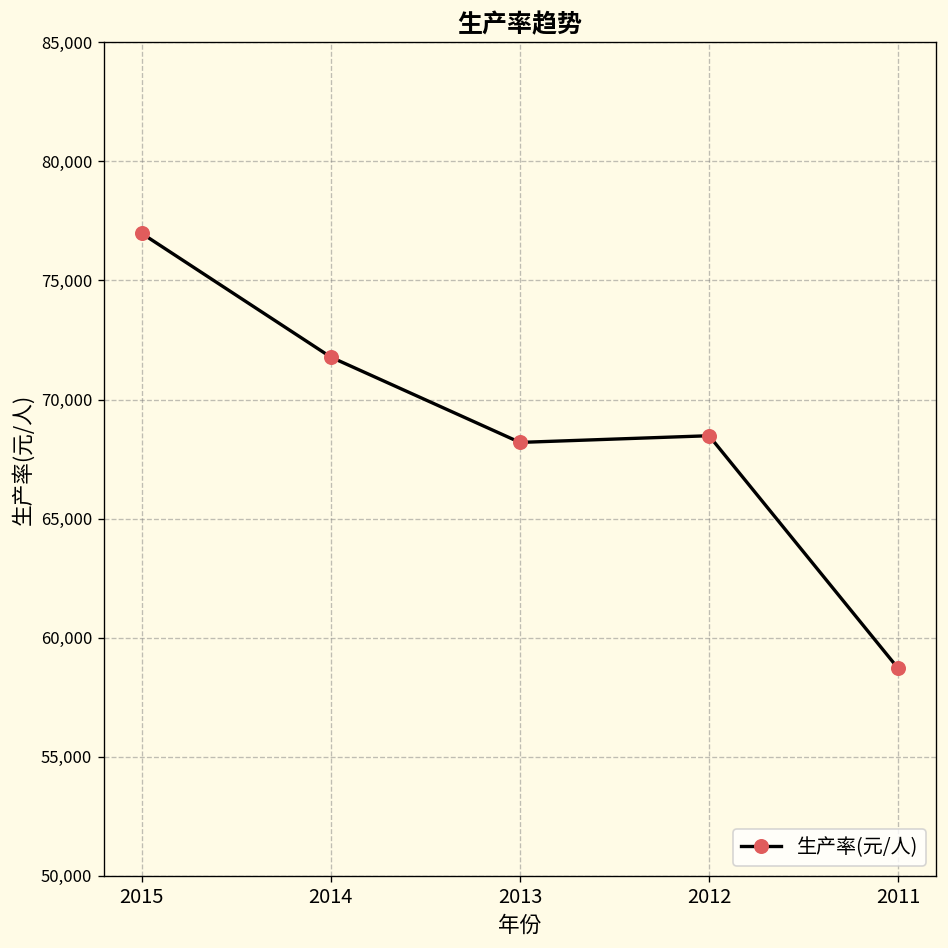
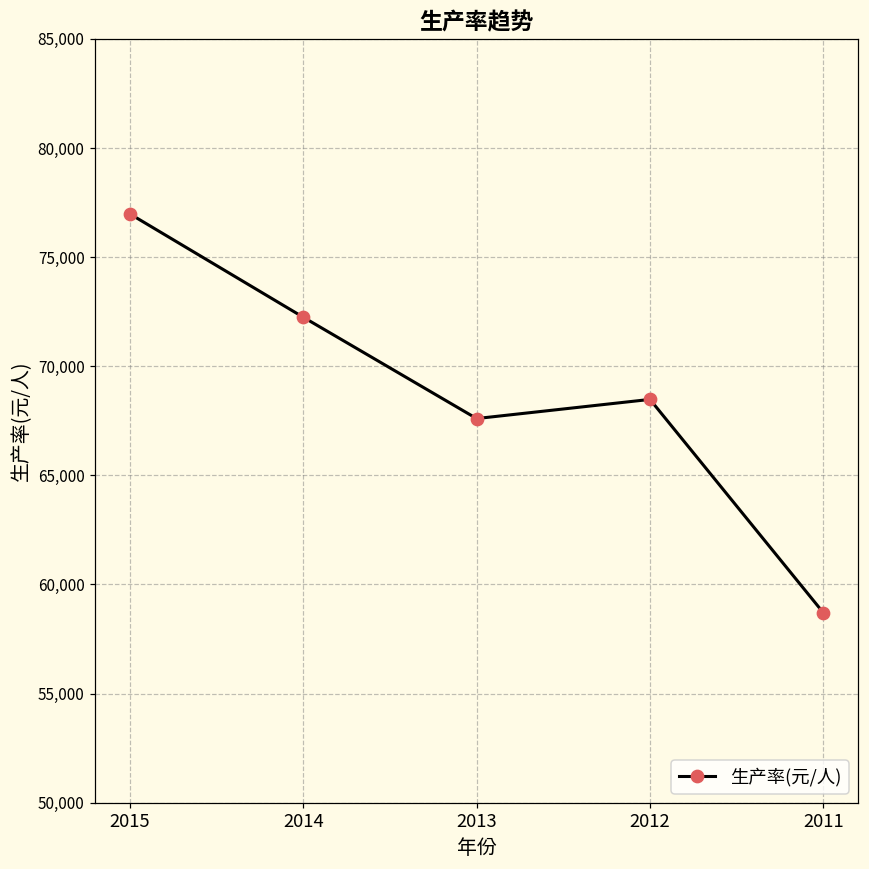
  {
    "2015": "77,000",
-   "2014": "71,800",
-   "2013": "68,200",
+   "2014": "72,200",
+   "2013": "67,600",
    "2012": "68,500",
    "2011": "58,700"
  }
